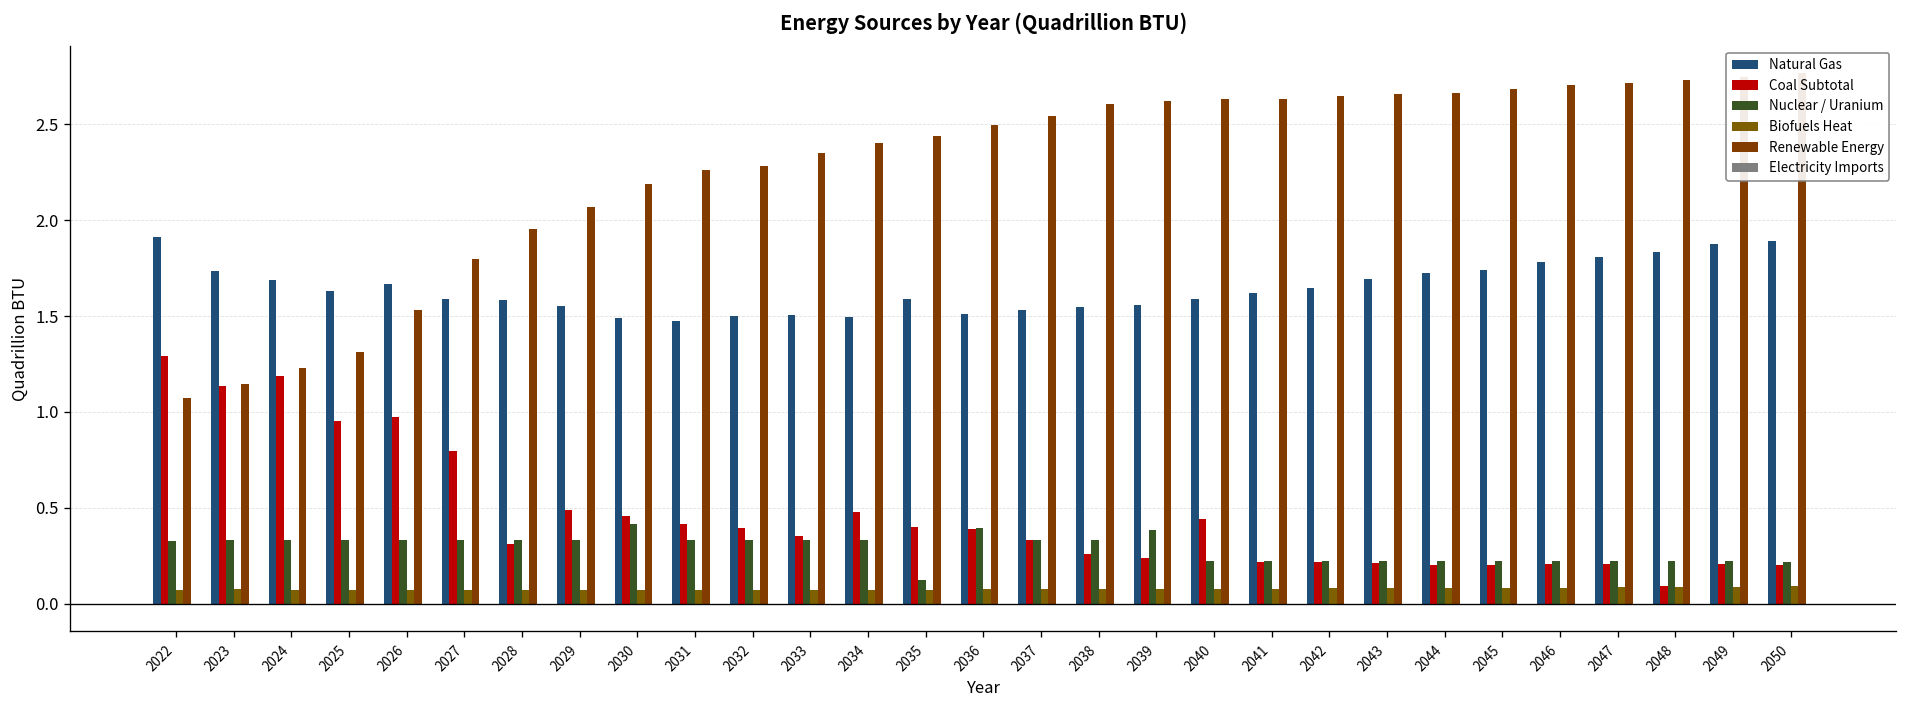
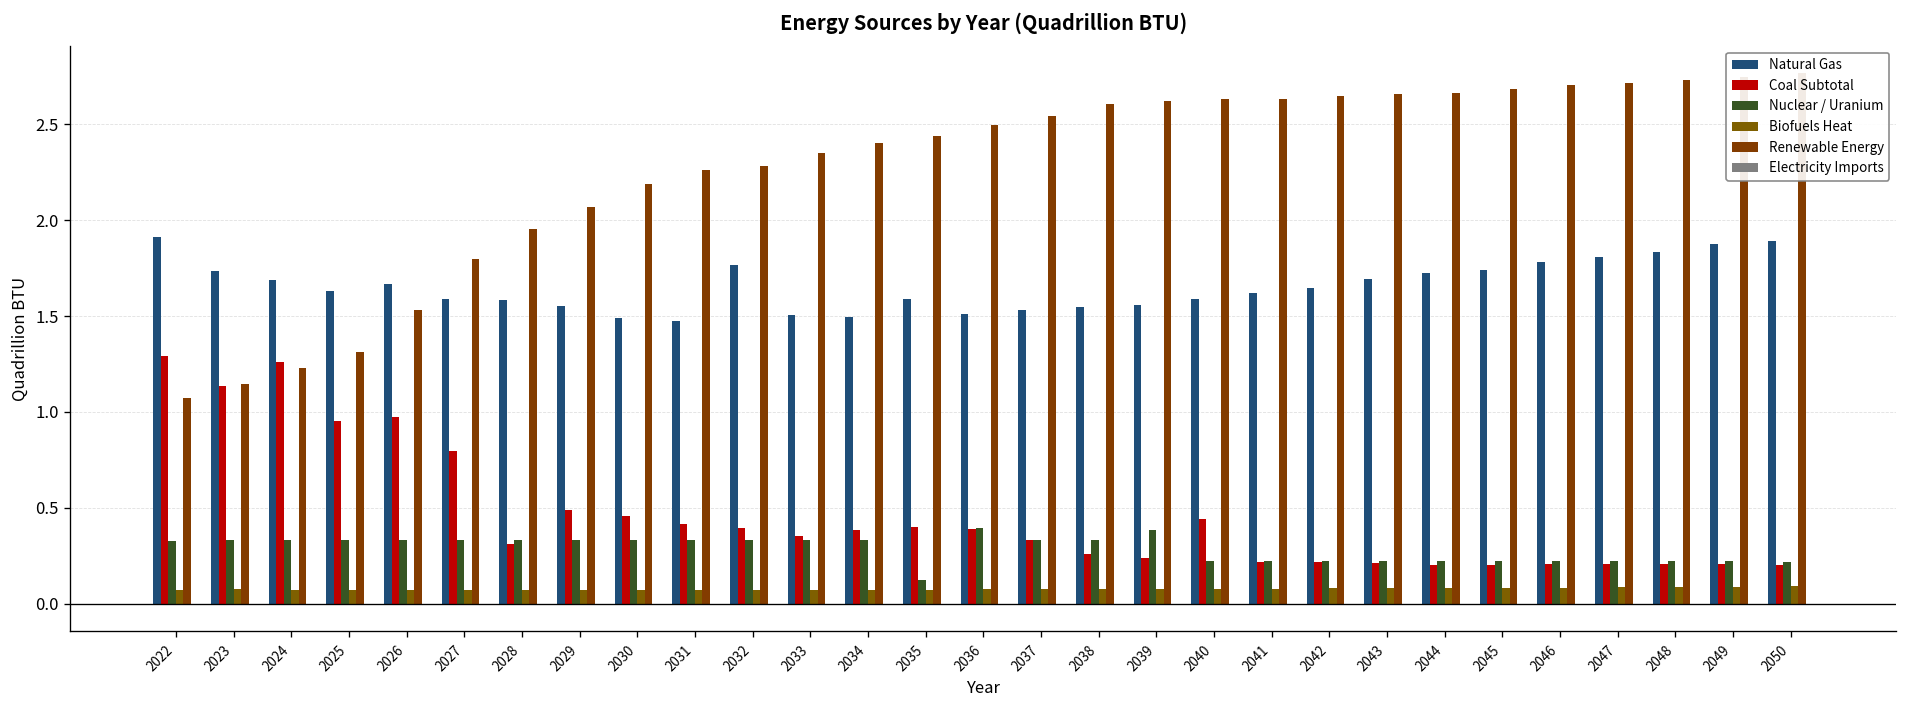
  {
    "Natural Gas": {
      "2022": 1.91,
      "2023": 1.73,
      "2024": 1.69,
      "2025": 1.63,
      "2026": 1.67,
      "2027": 1.59,
      "2028": 1.58,
      "2029": 1.55,
      "2030": 1.49,
      "2031": 1.47,
-     "2032": 1.50,
+     "2032": 1.77,
      "2033": 1.51,
      "2034": 1.49,
      "2035": 1.59,
      "2036": 1.51,
      "2037": 1.53,
      "2038": 1.55,
      "2039": 1.56,
      "2040": 1.59,
      "2041": 1.62,
      "2042": 1.65,
      "2043": 1.69,
      "2044": 1.73,
      "2045": 1.74,
      "2046": 1.78,
      "2047": 1.81,
      "2048": 1.83,
      "2049": 1.87,
      "2050": 1.89
    },
    "Coal Subtotal": {
      "2022": 1.29,
      "2023": 1.13,
-     "2024": 1.19,
+     "2024": 1.26,
      "2025": 0.95,
      "2026": 0.98,
      "2027": 0.80,
      "2028": 0.31,
      "2029": 0.49,
      "2030": 0.46,
      "2031": 0.42,
      "2032": 0.40,
      "2033": 0.35,
-     "2034": 0.48,
+     "2034": 0.38,
      "2035": 0.40,
      "2036": 0.39,
      "2037": 0.33,
      "2038": 0.26,
      "2039": 0.24,
      "2040": 0.44,
      "2041": 0.22,
      "2042": 0.21,
      "2043": 0.21,
      "2044": 0.20,
      "2045": 0.20,
      "2046": 0.20,
      "2047": 0.21,
-     "2048": 0.09,
+     "2048": 0.20,
      "2049": 0.21,
      "2050": 0.20
    },
    "Nuclear / Uranium": {
      "2022": 0.33,
      "2023": 0.33,
      "2024": 0.33,
      "2025": 0.33,
      "2026": 0.33,
      "2027": 0.33,
      "2028": 0.33,
      "2029": 0.33,
-     "2030": 0.42,
+     "2030": 0.33,
      "2031": 0.33,
      "2032": 0.33,
      "2033": 0.33,
      "2034": 0.33,
      "2035": 0.12,
      "2036": 0.39,
      "2037": 0.33,
      "2038": 0.33,
      "2039": 0.38,
      "2040": 0.22,
      "2041": 0.22,
      "2042": 0.22,
      "2043": 0.22,
      "2044": 0.22,
      "2045": 0.22,
      "2046": 0.22,
      "2047": 0.22,
      "2048": 0.22,
      "2049": 0.22,
      "2050": 0.22
    }
  }
